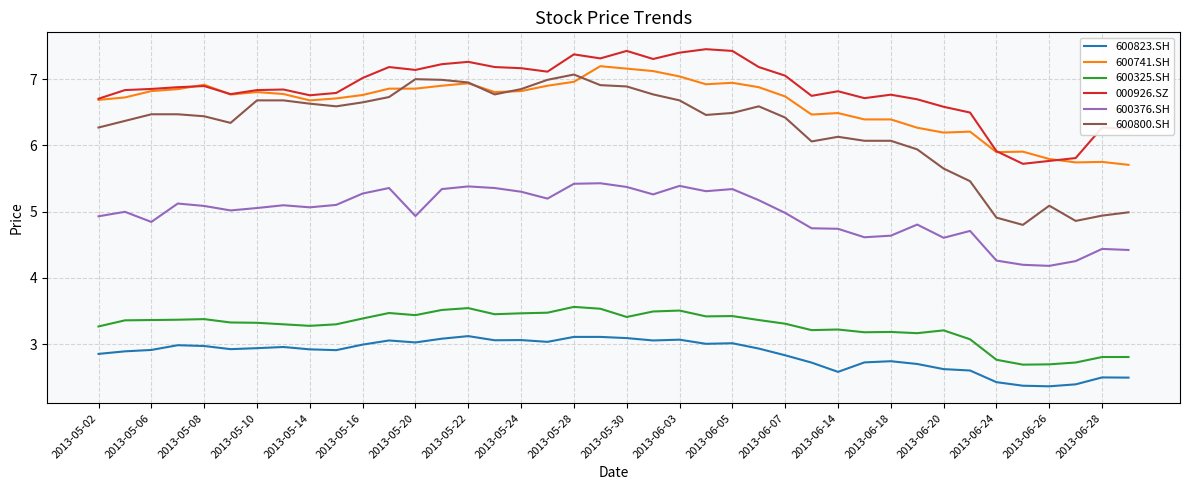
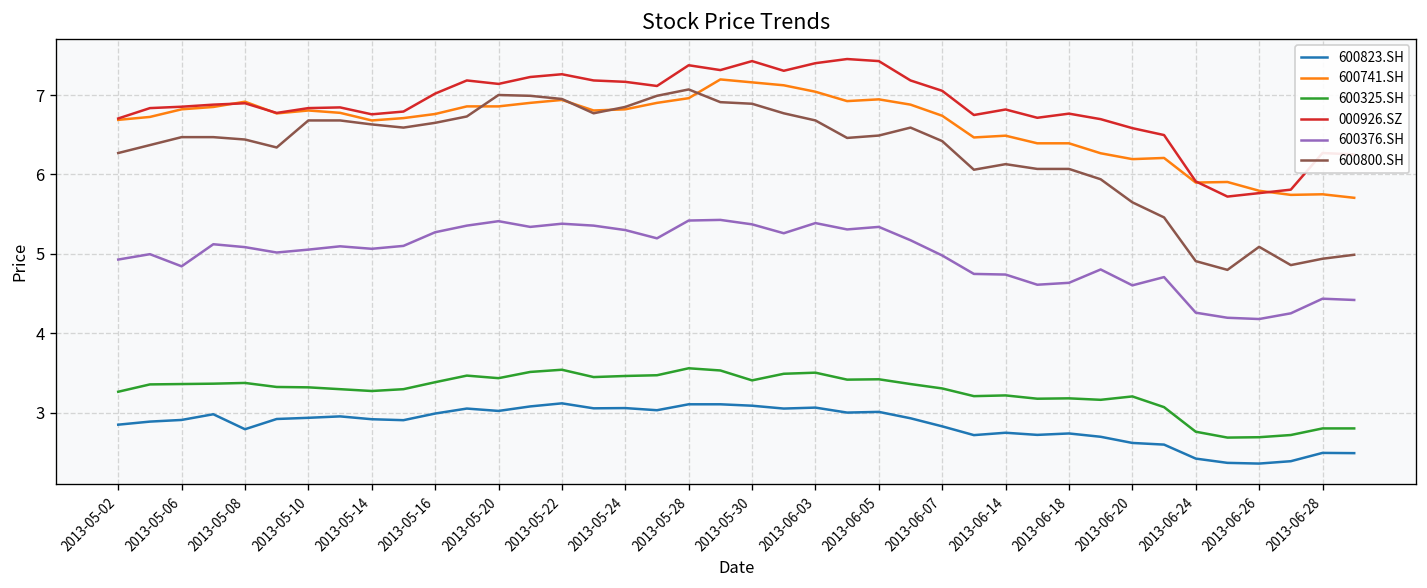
  {
    "600823.SH": {
      "2013-05-02": 2.9,
      "2013-05-06": 2.9,
-     "2013-05-08": 3.0,
+     "2013-05-08": 2.8,
      "2013-05-10": 2.9,
      "2013-05-14": 2.9,
      "2013-05-16": 3.0,
      "2013-05-20": 3.0,
      "2013-05-22": 3.1,
      "2013-05-24": 3.1,
      "2013-05-28": 3.1,
      "2013-05-30": 3.1,
      "2013-06-03": 3.1,
      "2013-06-05": 3.0,
      "2013-06-07": 2.8,
-     "2013-06-14": 2.6,
+     "2013-06-14": 2.8,
      "2013-06-18": 2.7,
      "2013-06-20": 2.6,
      "2013-06-24": 2.4,
      "2013-06-26": 2.4,
      "2013-06-28": 2.5
    },
    "600741.SH": {
      "2013-05-14": 6.7,
      "2013-05-16": 6.8,
      "2013-05-20": 6.9,
      "2013-05-28": 7.0,
      "2013-05-30": 7.2,
      "2013-06-03": 7.0,
      "2013-06-05": 6.9,
      "2013-06-07": 6.7,
      "2013-06-14": 6.5,
      "2013-06-18": 6.4,
      "2013-06-20": 6.2,
      "2013-06-28": 5.8
    },
    "600325.SH": {
      "2013-05-02": 3.3,
      "2013-05-06": 3.4,
      "2013-05-08": 3.4,
      "2013-05-10": 3.3,
      "2013-05-14": 3.3,
      "2013-05-16": 3.4,
      "2013-05-20": 3.4,
      "2013-05-22": 3.5,
      "2013-05-24": 3.5,
      "2013-05-28": 3.6,
      "2013-05-30": 3.4,
      "2013-06-03": 3.5,
      "2013-06-05": 3.4,
      "2013-06-07": 3.3,
      "2013-06-14": 3.2,
      "2013-06-18": 3.2,
      "2013-06-20": 3.2,
      "2013-06-24": 2.8,
      "2013-06-26": 2.7,
      "2013-06-28": 2.8
    },
    "000926.SZ": {
      "2013-05-14": 6.8,
      "2013-05-16": 7.0,
      "2013-05-20": 7.1,
      "2013-05-22": 7.3,
      "2013-05-24": 7.2,
      "2013-05-28": 7.4,
      "2013-05-30": 7.4,
      "2013-06-03": 7.4,
      "2013-06-05": 7.4,
      "2013-06-07": 7.1,
      "2013-06-14": 6.8,
      "2013-06-18": 6.8,
      "2013-06-20": 6.6
    },
    "600376.SH": {
      "2013-05-02": 4.9,
      "2013-05-06": 4.8,
      "2013-05-08": 5.1,
      "2013-05-10": 5.1,
      "2013-05-14": 5.1,
      "2013-05-16": 5.3,
-     "2013-05-20": 4.9,
+     "2013-05-20": 5.4,
      "2013-05-22": 5.4,
      "2013-05-24": 5.3,
      "2013-05-28": 5.4,
      "2013-05-30": 5.4,
      "2013-06-03": 5.4,
      "2013-06-05": 5.3,
      "2013-06-07": 5.0,
      "2013-06-14": 4.7,
      "2013-06-18": 4.6,
      "2013-06-20": 4.6,
      "2013-06-24": 4.3,
      "2013-06-26": 4.2,
      "2013-06-28": 4.4
    },
    "600800.SH": {
      "2013-05-02": 6.3,
      "2013-05-06": 6.5,
      "2013-05-08": 6.4,
      "2013-05-10": 6.7,
      "2013-05-14": 6.6,
      "2013-05-16": 6.7,
      "2013-05-20": 7.0,
      "2013-05-28": 7.1,
      "2013-05-30": 6.9,
      "2013-06-03": 6.7,
      "2013-06-05": 6.5,
      "2013-06-07": 6.4,
      "2013-06-14": 6.1,
      "2013-06-18": 6.1,
      "2013-06-20": 5.7,
      "2013-06-24": 4.9,
      "2013-06-26": 5.1,
      "2013-06-28": 4.9
    }
  }
